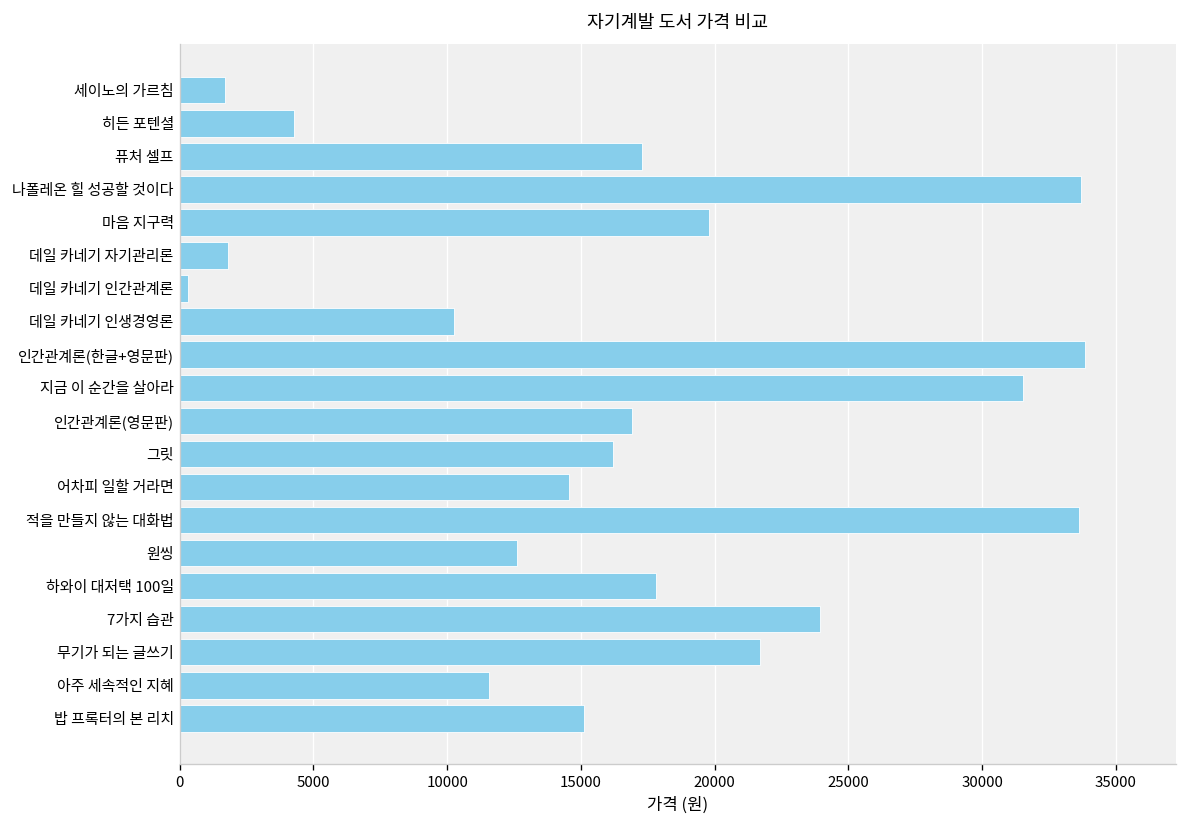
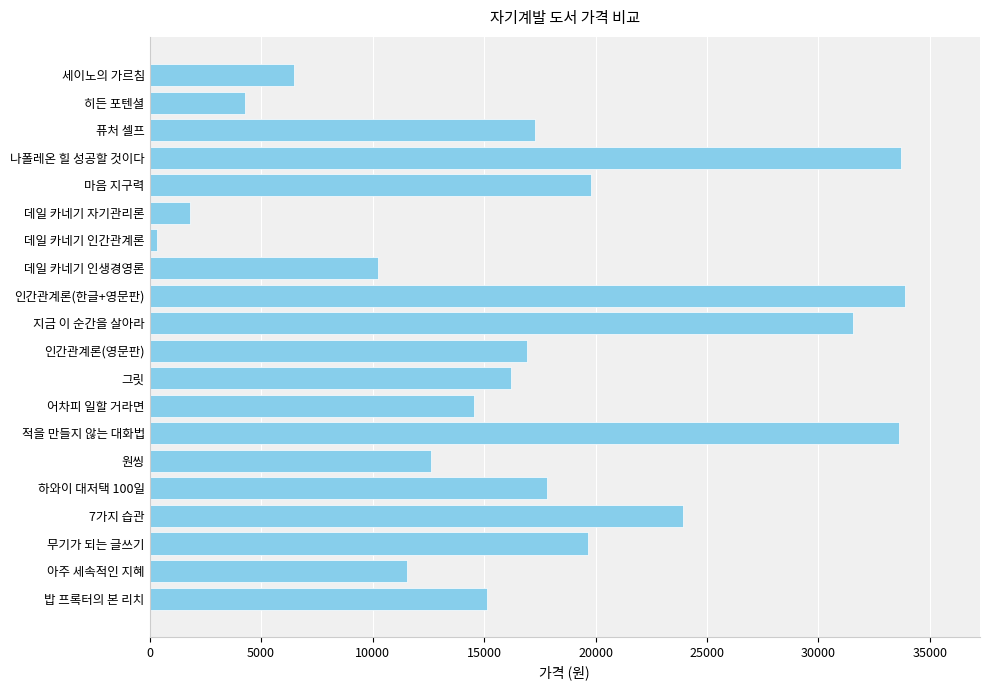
  {
-   "세이노의 가르침": 1700,
+   "세이노의 가르침": 6500,
    "히든 포텐셜": 4300,
    "퓨처 셀프": 17300,
    "나폴레온 힐 성공할 것이다": 33700,
    "마음 지구력": 19800,
    "데일 카네기 자기관리론": 1800,
    "데일 카네기 인간관계론": 300,
    "데일 카네기 인생경영론": 10300,
    "인간관계론(한글+영문판)": 33900,
    "지금 이 순간을 살아라": 31500,
    "인간관계론(영문판)": 16900,
    "그릿": 16200,
    "어차피 일할 거라면": 14500,
    "적을 만들지 않는 대화법": 33600,
    "원씽": 12600,
    "하와이 대저택 100일": 17800,
    "7가지 습관": 23900,
-   "무기가 되는 글쓰기": 21700,
+   "무기가 되는 글쓰기": 19700,
    "아주 세속적인 지혜": 11600,
    "밥 프록터의 본 리치": 15100
  }
